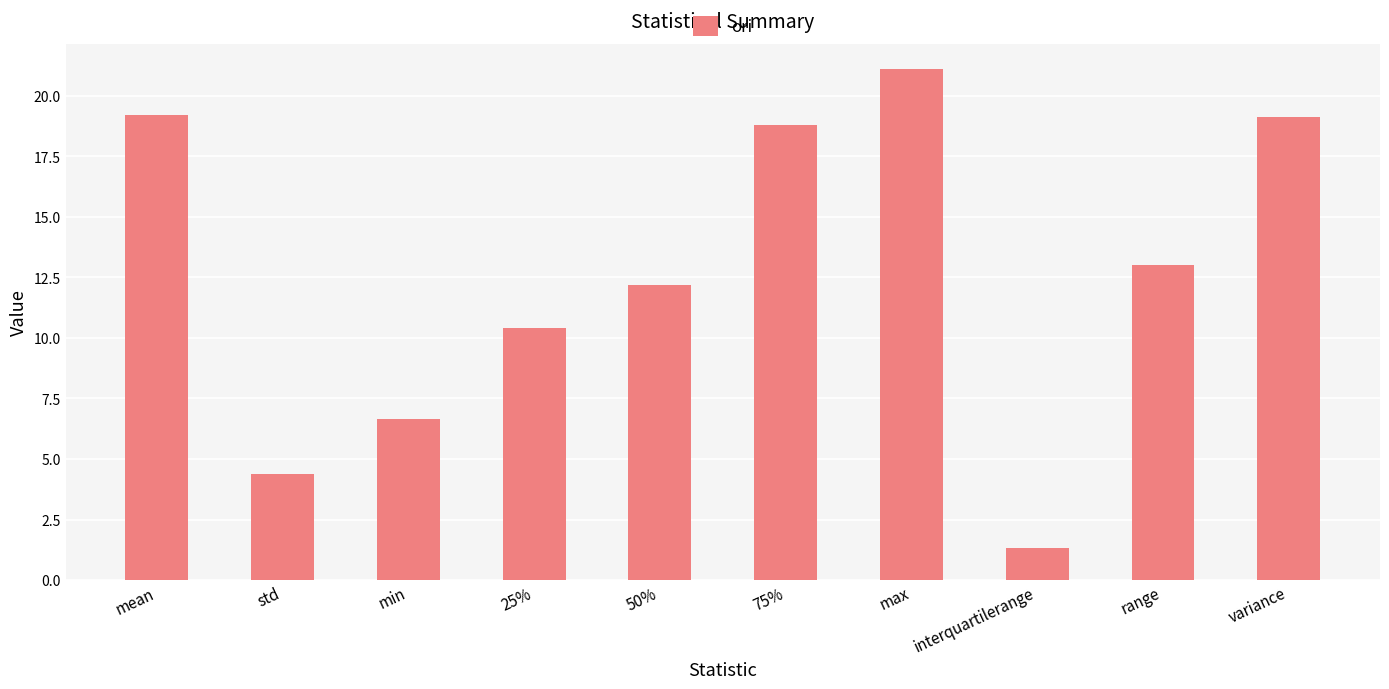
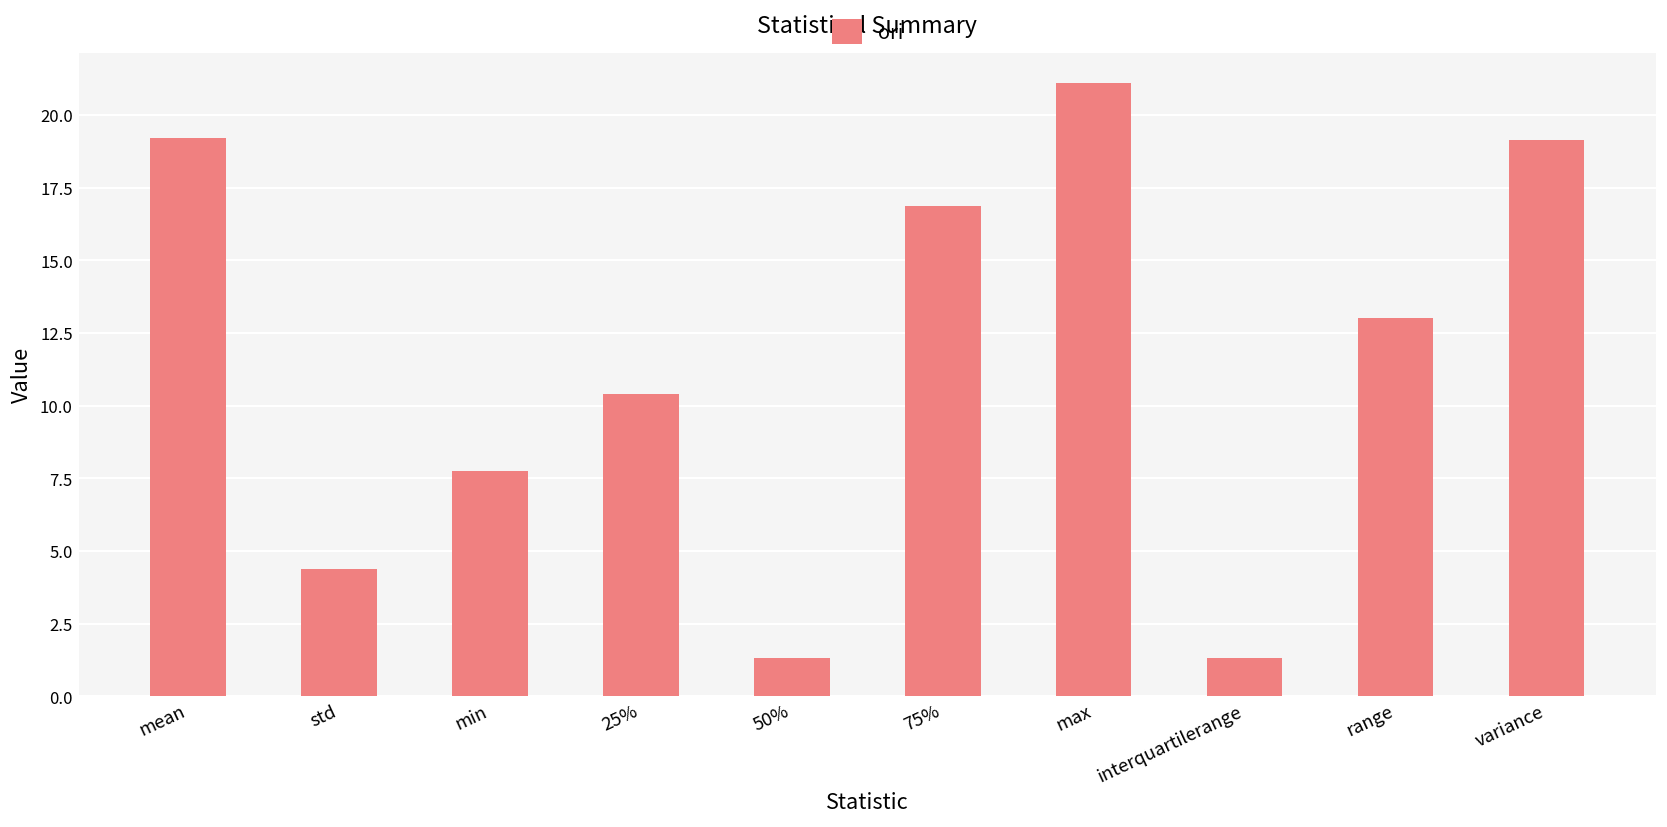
  {
    "mean": 19.2,
    "std": 4.4,
-   "min": 6.6,
+   "min": 7.8,
    "25%": 10.4,
-   "50%": 12.2,
-   "75%": 18.8,
+   "50%": 1.3,
+   "75%": 16.9,
    "max": 21.1,
    "interquartilerange": 1.3,
    "range": 13.0,
    "variance": 19.1
  }
